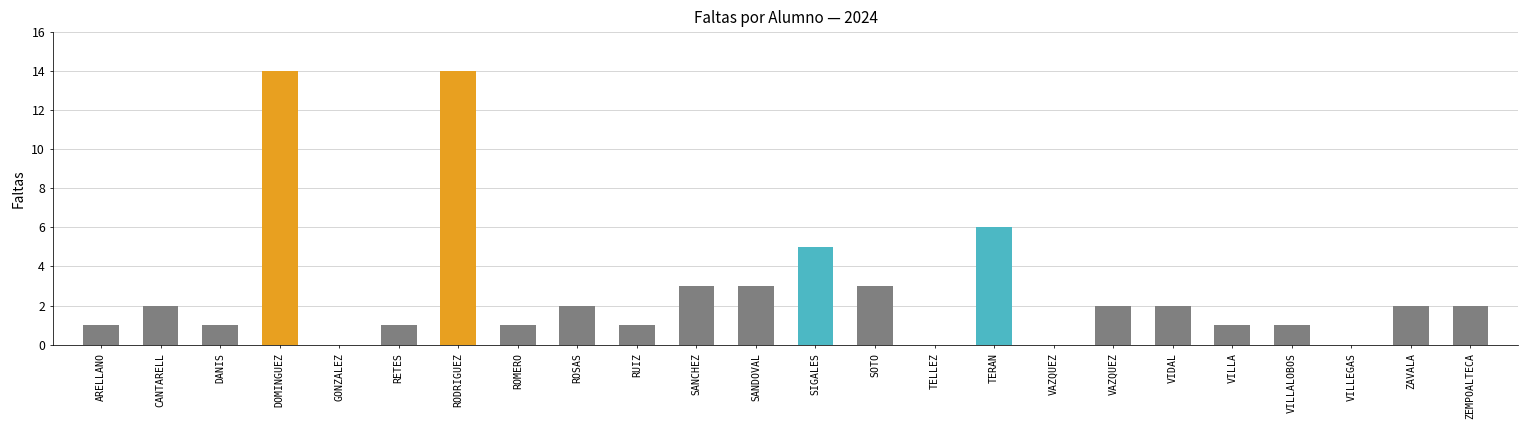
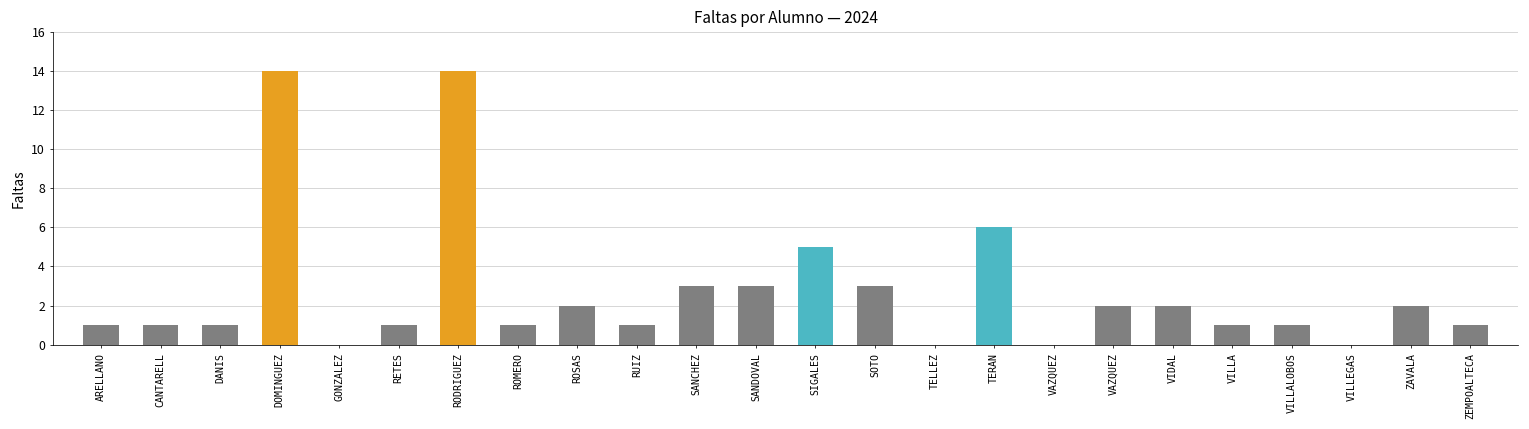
  {
    "ARELLANO": 1,
-   "CANTARELL": 2,
+   "CANTARELL": 1,
    "DANIS": 1,
    "DOMINGUEZ": 14,
    "GONZALEZ": 0,
    "RETES": 1,
    "RODRIGUEZ": 14,
    "ROMERO": 1,
    "ROSAS": 2,
    "RUIZ": 1,
    "SANCHEZ": 3,
    "SANDOVAL": 3,
    "SIGALES": 5,
    "SOTO": 3,
    "TELLEZ": 0,
    "TERAN": 6,
    "VIDAL": 2,
    "VILLA": 1,
    "VILLALOBOS": 1,
    "VILLEGAS": 0,
    "ZAVALA": 2,
-   "ZEMPOALTECA": 2
+   "ZEMPOALTECA": 1
  }
